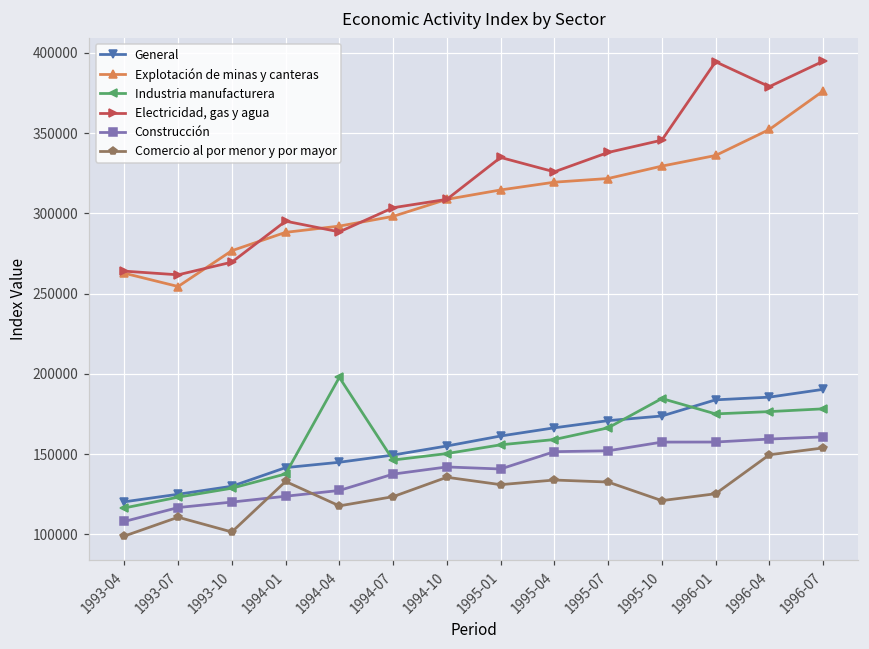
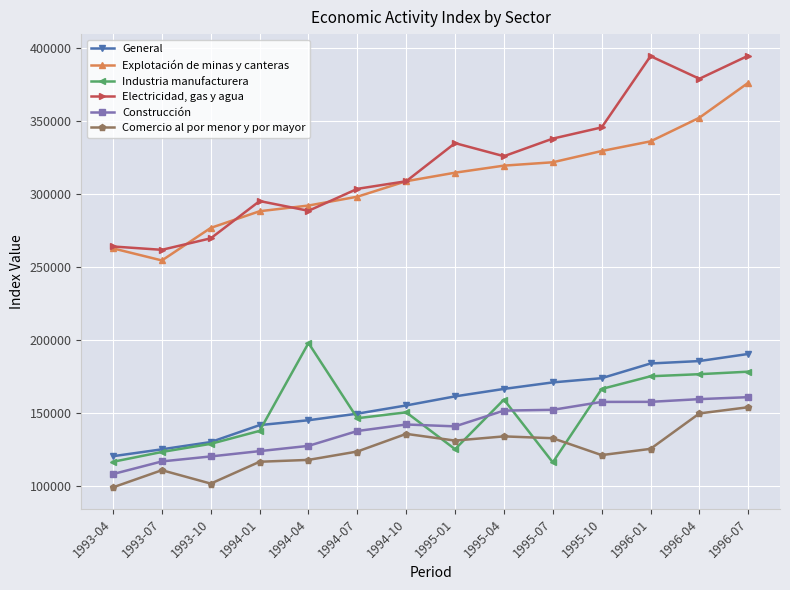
  {
    "Industria manufacturera": {
      "1993-04": 116000,
      "1993-07": 123000,
      "1994-01": 138000,
      "1994-04": 198000,
      "1994-07": 146000,
      "1994-10": 150000,
-     "1995-01": 156000,
+     "1995-01": 125000,
      "1995-04": 159000,
-     "1995-07": 166000,
-     "1995-10": 185000,
+     "1995-07": 116000,
+     "1995-10": 166000,
      "1996-01": 175000,
      "1996-04": 176000,
      "1996-07": 178000
    },
    "Comercio al por menor y por mayor": {
      "1993-04": 99000,
      "1993-07": 111000,
      "1993-10": 102000,
-     "1994-01": 133000,
+     "1994-01": 116000,
      "1994-04": 118000,
      "1994-07": 123000,
      "1994-10": 136000,
      "1995-01": 131000,
      "1995-04": 134000,
      "1995-07": 133000,
      "1995-10": 121000,
      "1996-01": 125000,
      "1996-04": 150000,
      "1996-07": 154000
    }
  }
